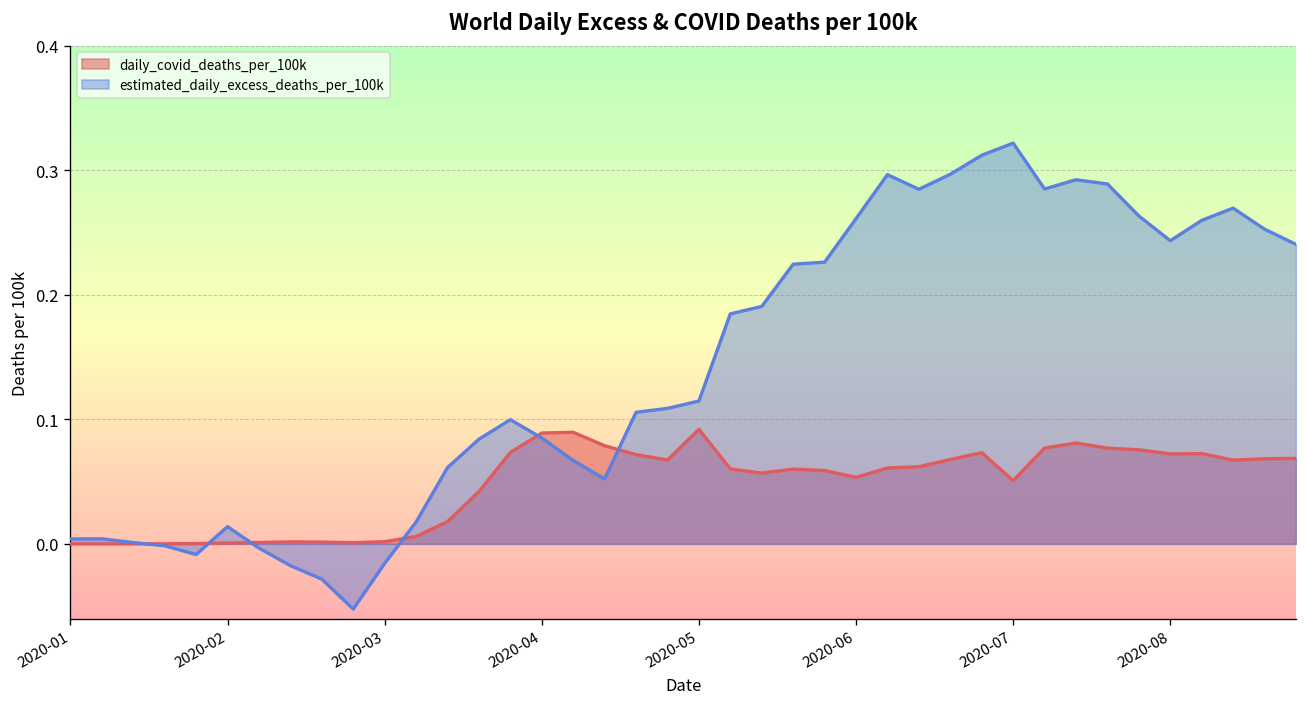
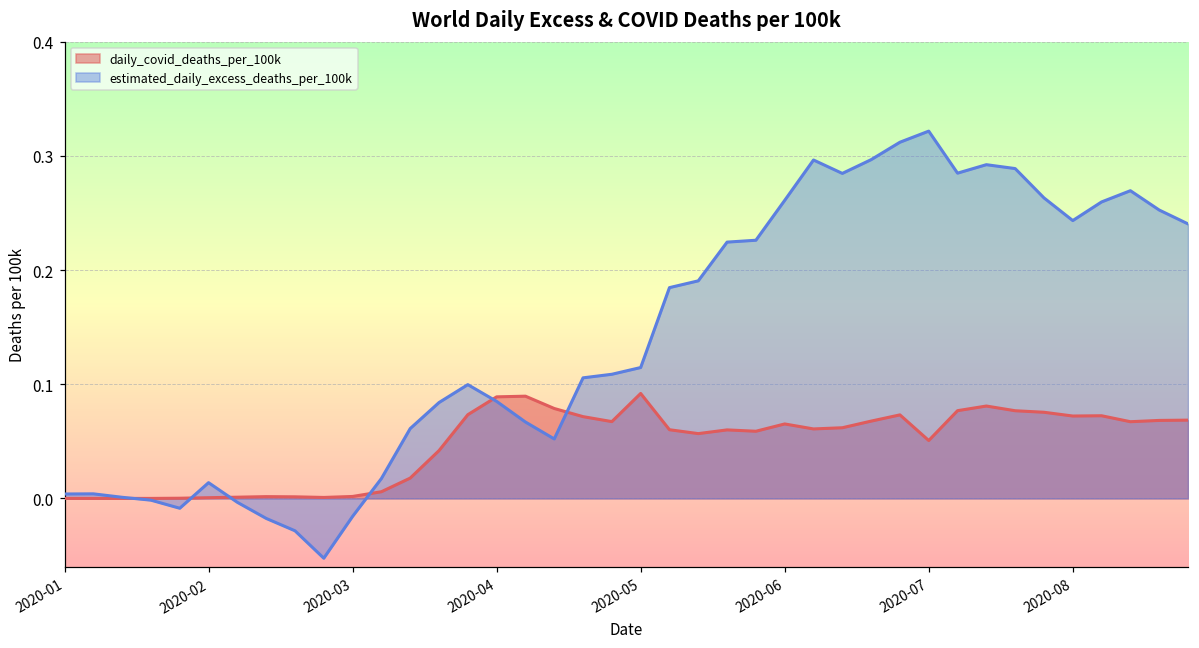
  {
    "daily_covid_deaths_per_100k": {
      "2020-01": 0.000,
      "2020-02": 0.001,
      "2020-04": 0.089,
      "2020-05": 0.092,
-     "2020-06": 0.053,
+     "2020-06": 0.065,
      "2020-07": 0.051,
      "2020-08": 0.072
    }
  }
